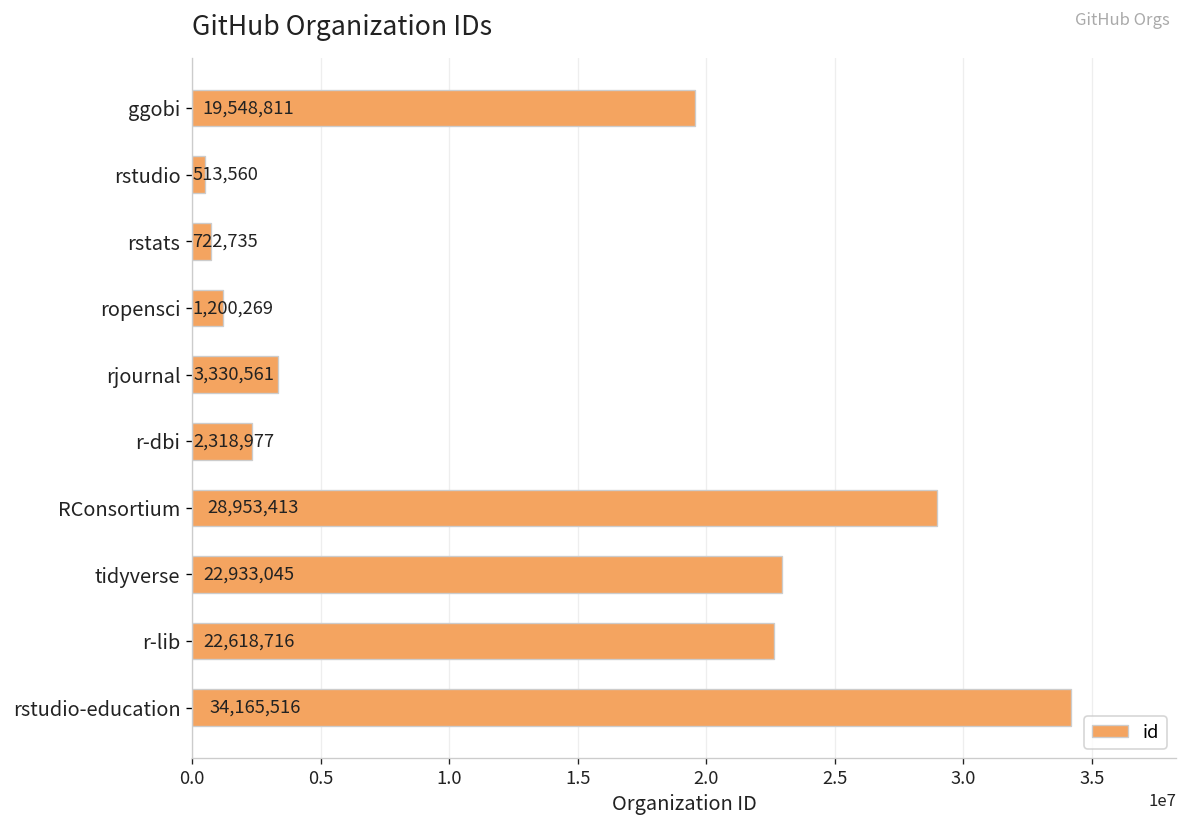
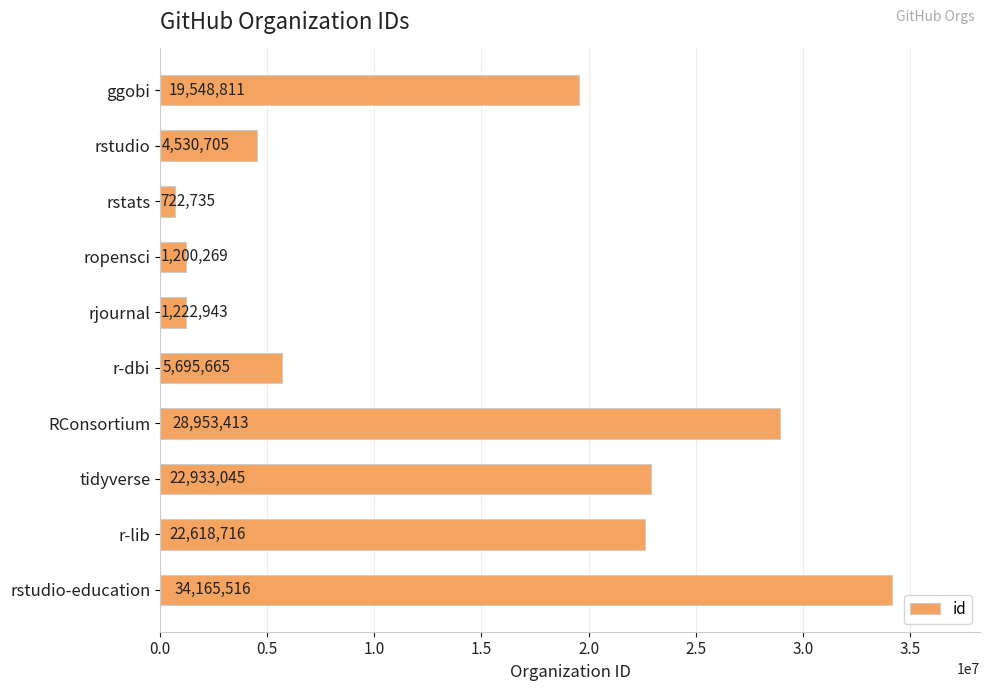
  {
    "ggobi": "19,548,811",
-   "rstudio": "513,560",
+   "rstudio": "4,530,705",
    "rstats": "722,735",
    "ropensci": "1,200,269",
-   "rjournal": "3,330,561",
-   "r-dbi": "2,318,977",
+   "rjournal": "1,222,943",
+   "r-dbi": "5,695,665",
    "RConsortium": "28,953,413",
    "tidyverse": "22,933,045",
    "r-lib": "22,618,716",
    "rstudio-education": "34,165,516"
  }
